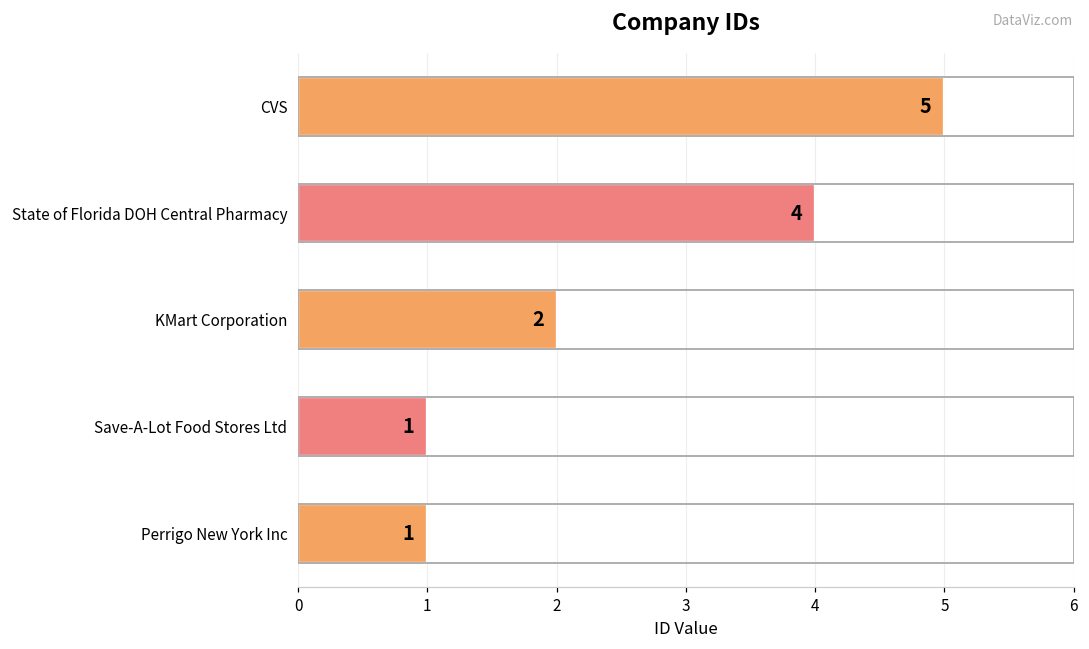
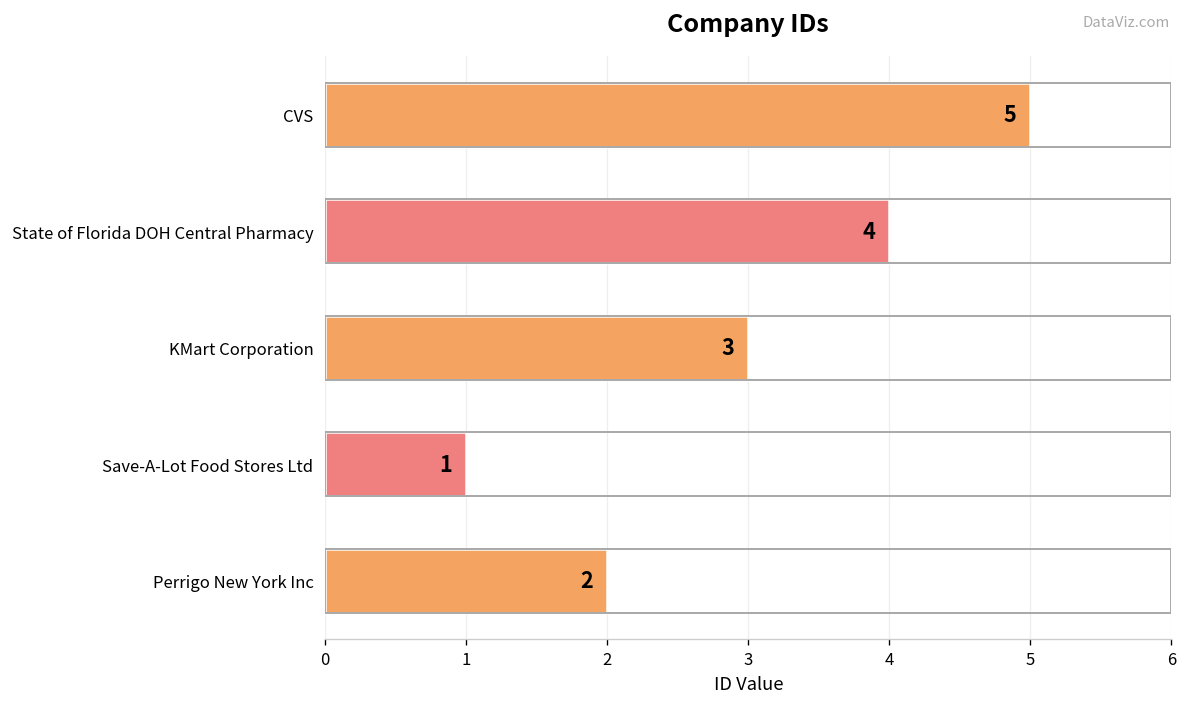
  {
    "CVS": 5,
    "State of Florida DOH Central Pharmacy": 4,
-   "KMart Corporation": 2,
+   "KMart Corporation": 3,
    "Save-A-Lot Food Stores Ltd": 1,
-   "Perrigo New York Inc": 1
+   "Perrigo New York Inc": 2
  }
